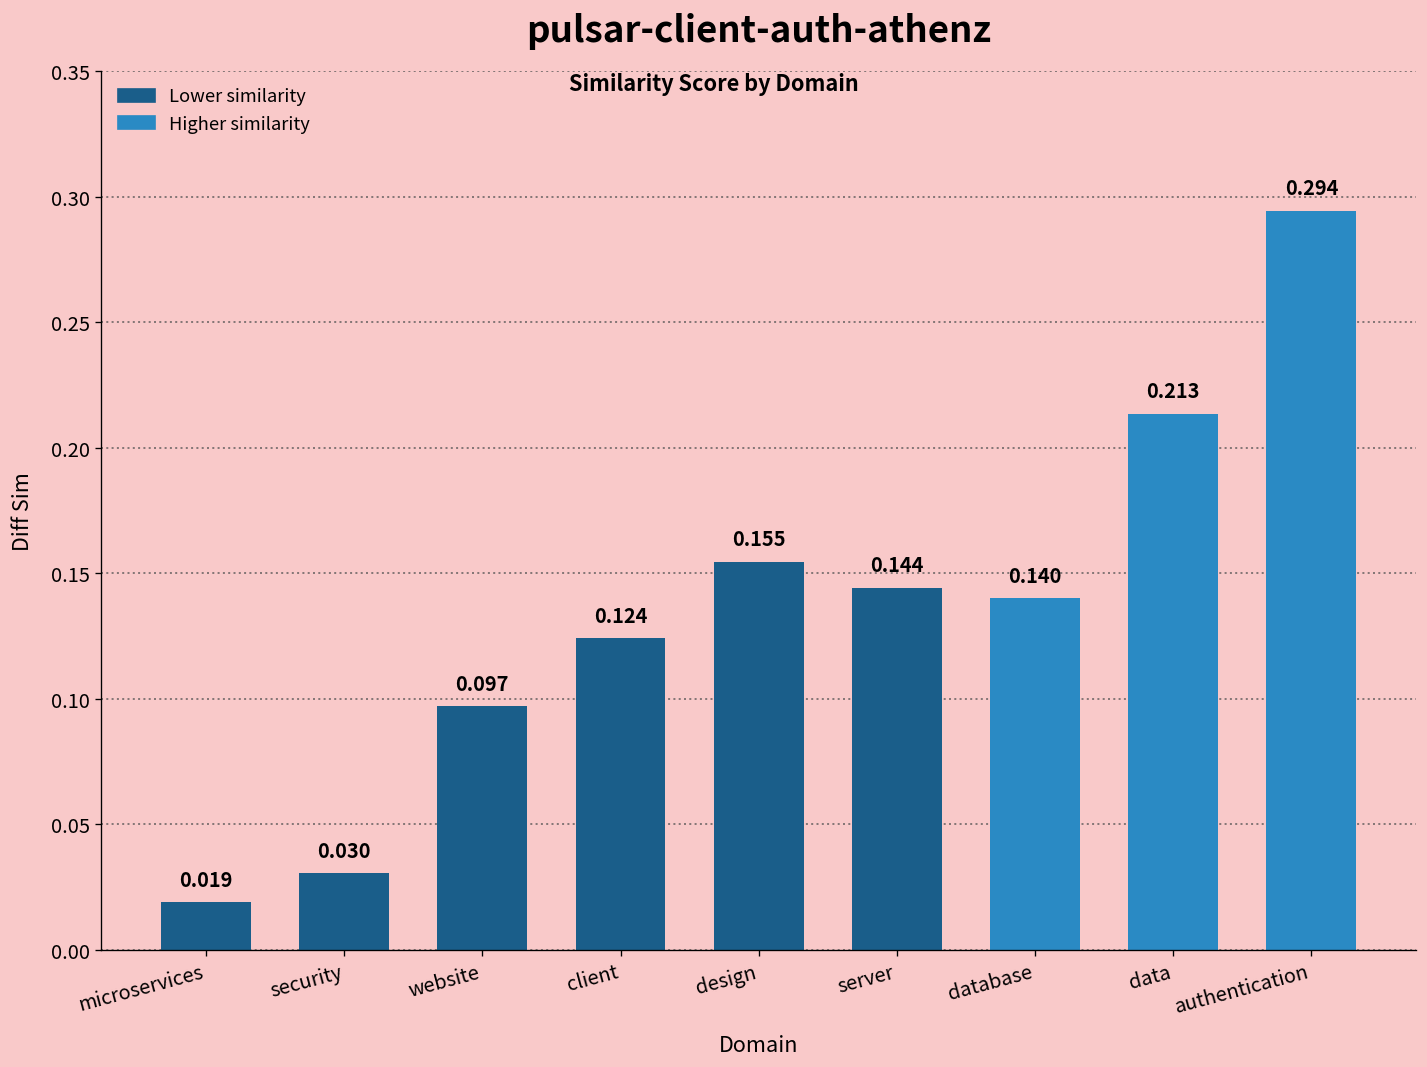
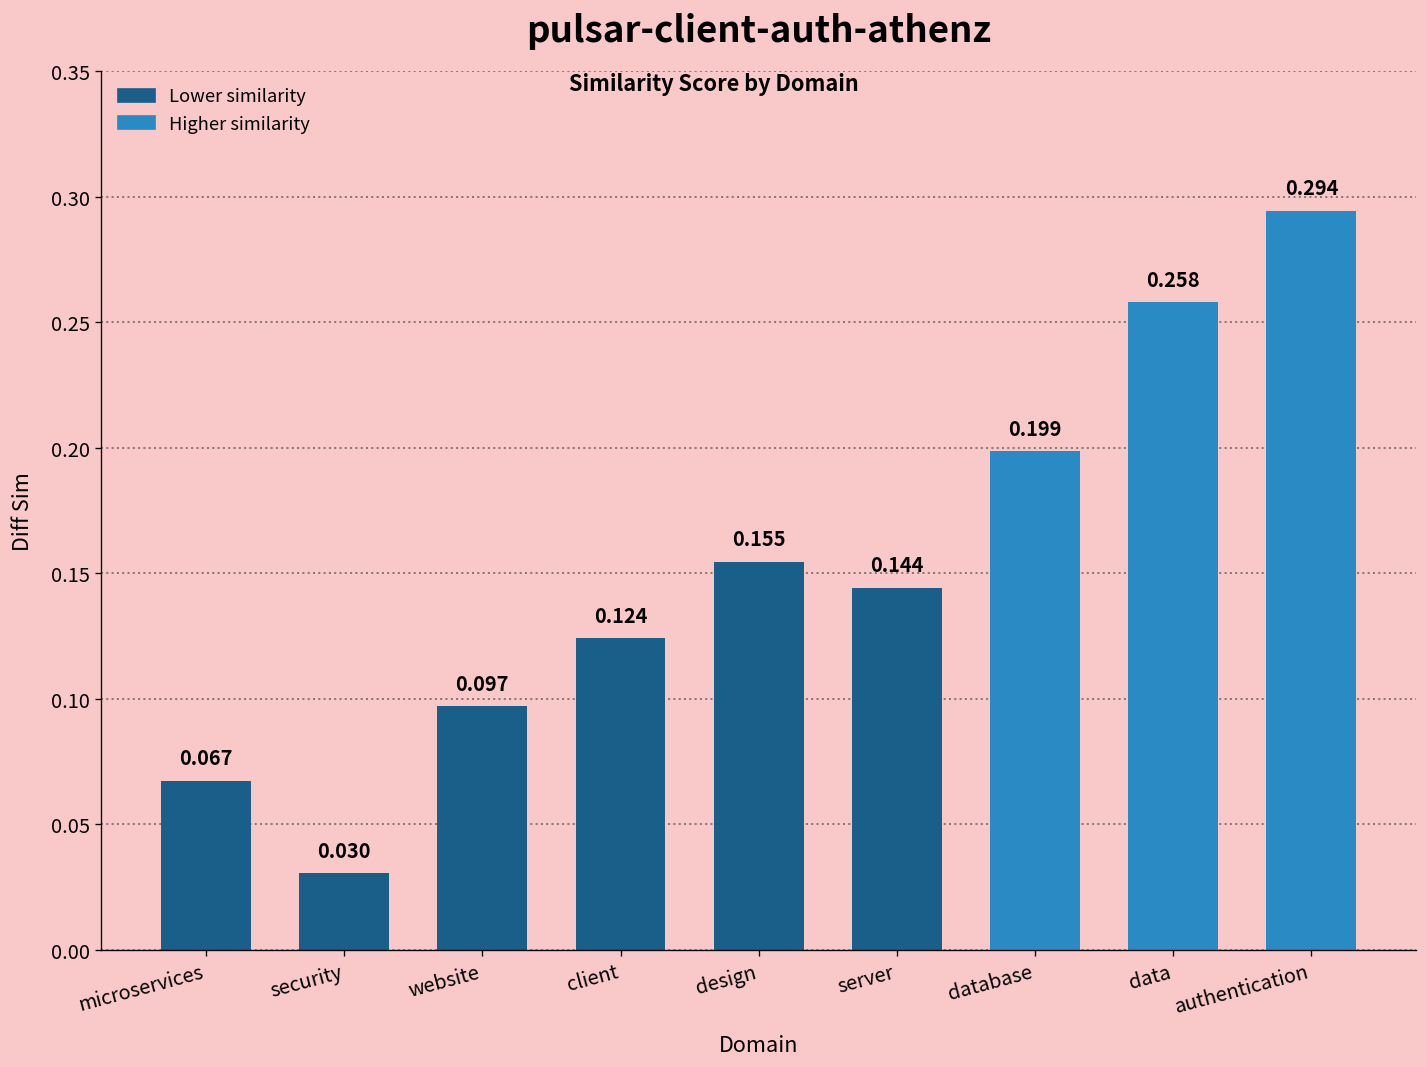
  {
-   "microservices": 0.019,
+   "microservices": 0.067,
    "security": 0.030,
    "website": 0.097,
    "client": 0.124,
    "design": 0.155,
    "server": 0.144,
-   "database": 0.140,
-   "data": 0.213,
+   "database": 0.199,
+   "data": 0.258,
    "authentication": 0.294
  }
